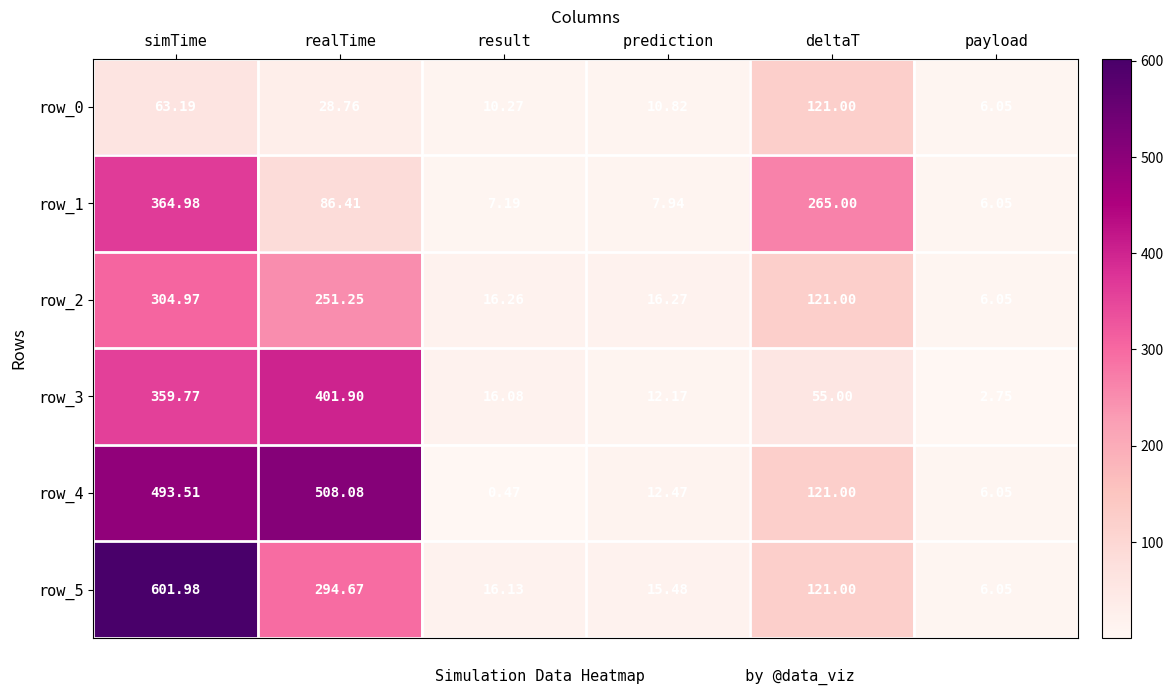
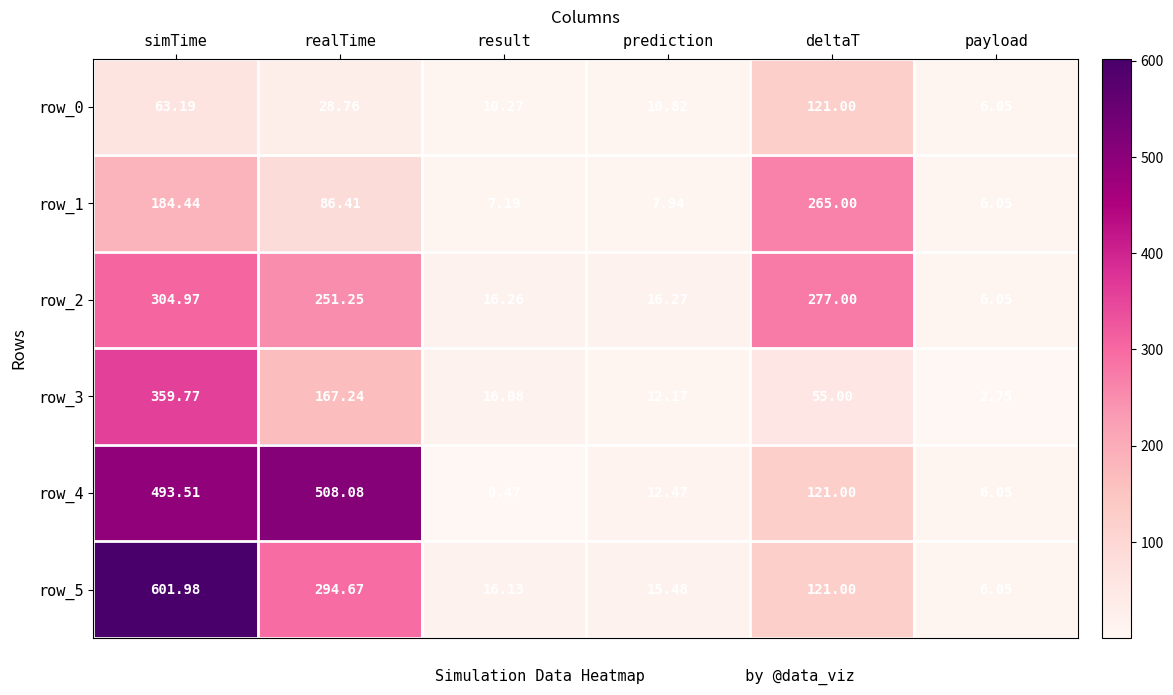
  {
    "row_0": {
      "deltaT": 121.00
    },
    "row_1": {
-     "simTime": 364.98,
+     "simTime": 184.44,
      "deltaT": 265.00
    },
    "row_2": {
      "simTime": 304.97,
      "realTime": 251.25,
-     "deltaT": 121.00
+     "deltaT": 277.00
    },
    "row_3": {
      "simTime": 359.77,
-     "realTime": 401.90
+     "realTime": 167.24
    },
    "row_4": {
      "simTime": 493.51,
      "realTime": 508.08,
      "deltaT": 121.00
    },
    "row_5": {
      "simTime": 601.98,
      "realTime": 294.67,
      "deltaT": 121.00
    }
  }
